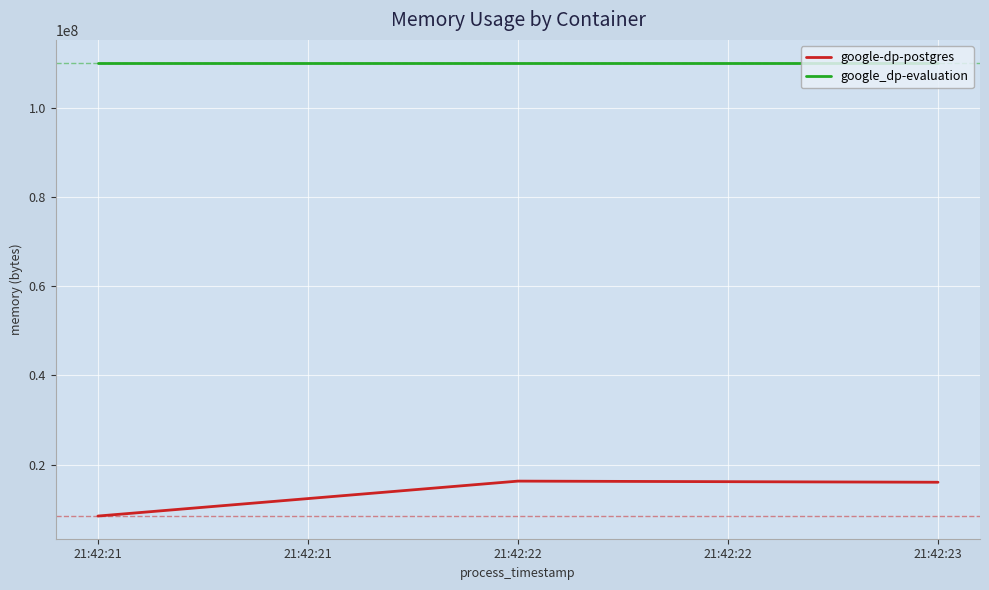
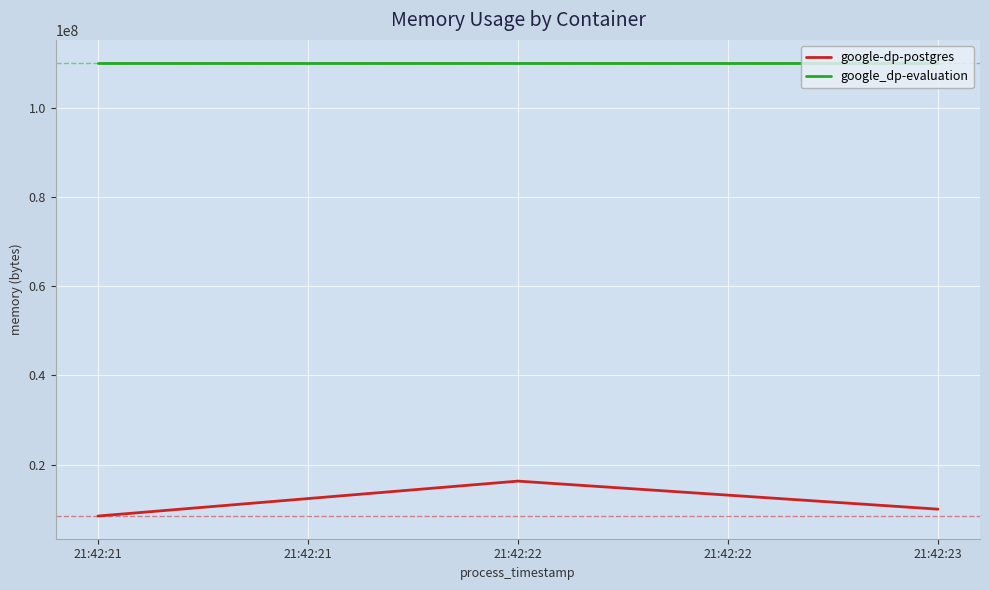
  {
    "google-dp-postgres": {
      "21:42:21": 8000000,
      "21:42:22": 16000000,
-     "21:42:23": 16000000
+     "21:42:23": 10000000
    },
    "google_dp-evaluation": {
      "21:42:21": 110000000,
      "21:42:22": 110000000
    }
  }
